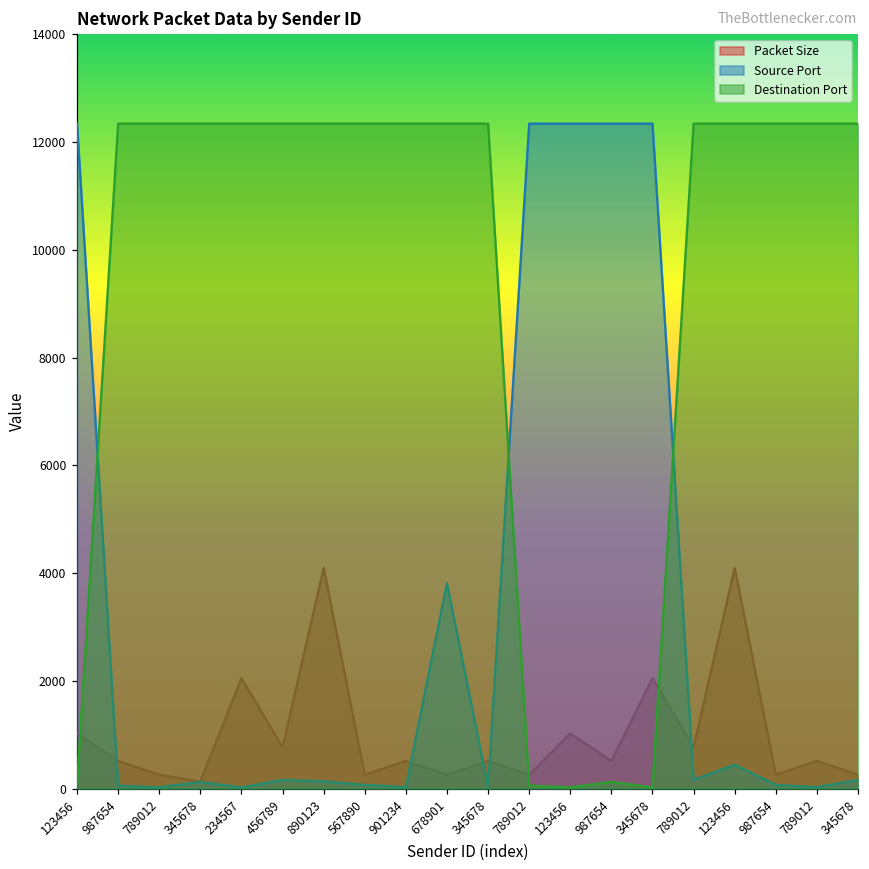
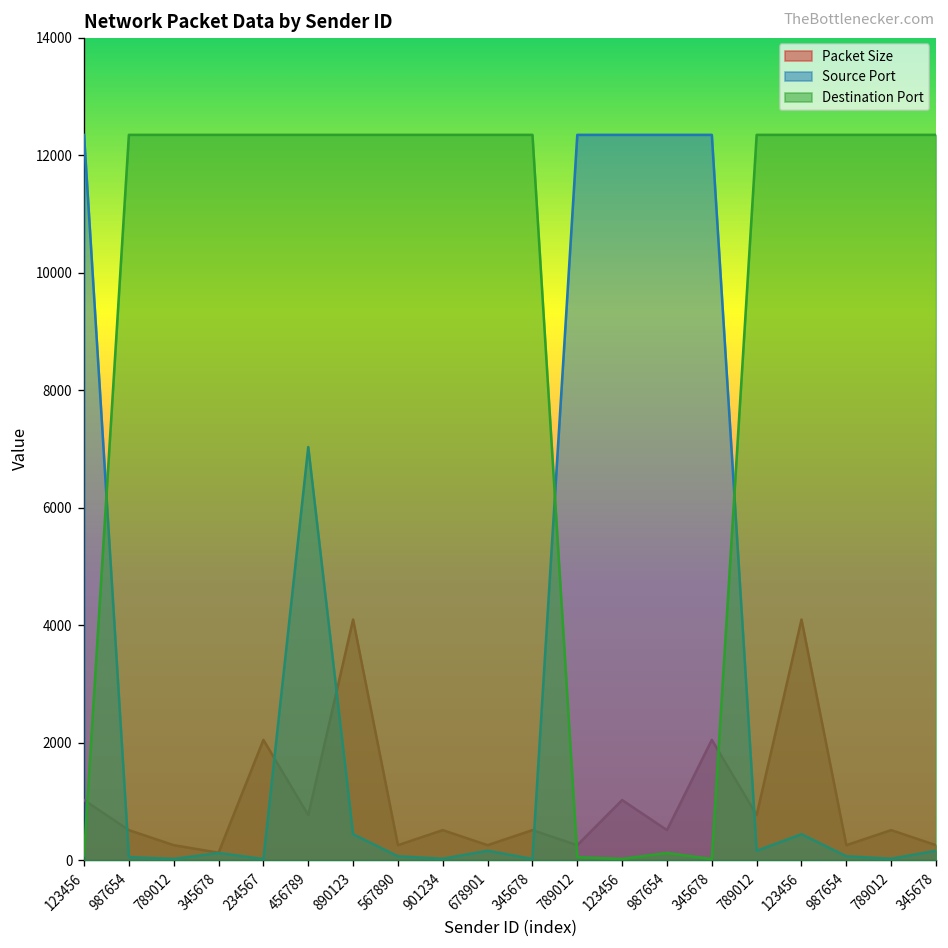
  {
    "Packet Size": {
      "234567": 2000,
      "456789": 800,
      "890123": 4100,
      "567890": 300,
      "901234": 500,
      "678901": 300
    },
    "Source Port": {
      "234567": 0,
-     "456789": 200,
-     "890123": 100,
+     "456789": 7000,
+     "890123": 400,
      "567890": 100,
      "901234": 0,
-     "678901": 3800
+     "678901": 200
    },
    "Destination Port": {
      "234567": 12300,
      "456789": 12300,
      "890123": 12300,
      "567890": 12300,
      "901234": 12300,
      "678901": 12300
    }
  }
